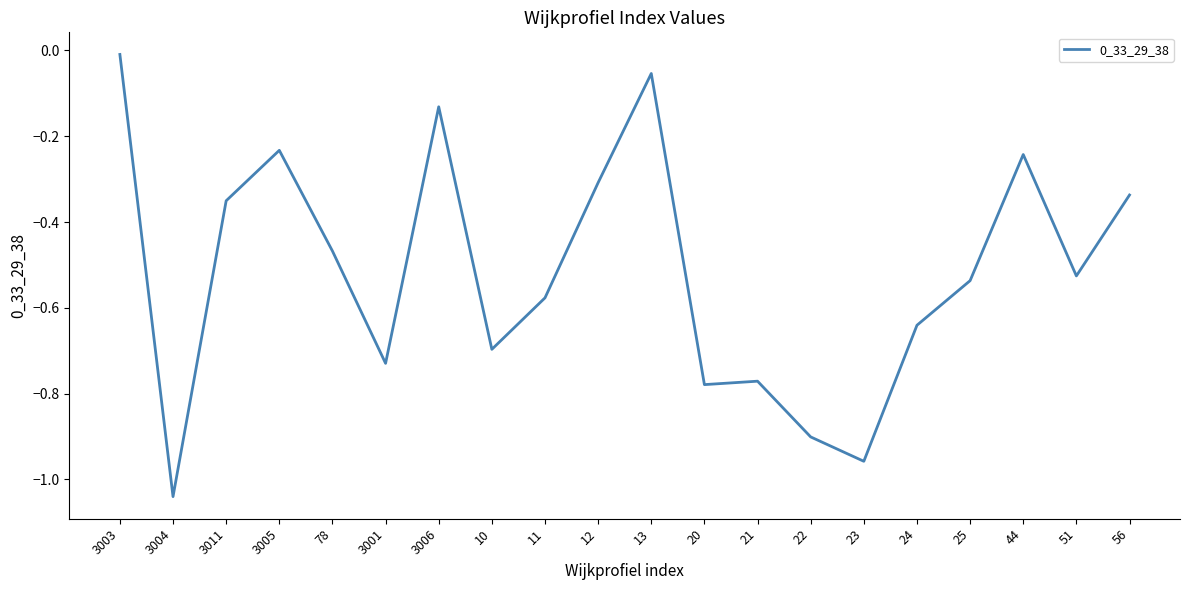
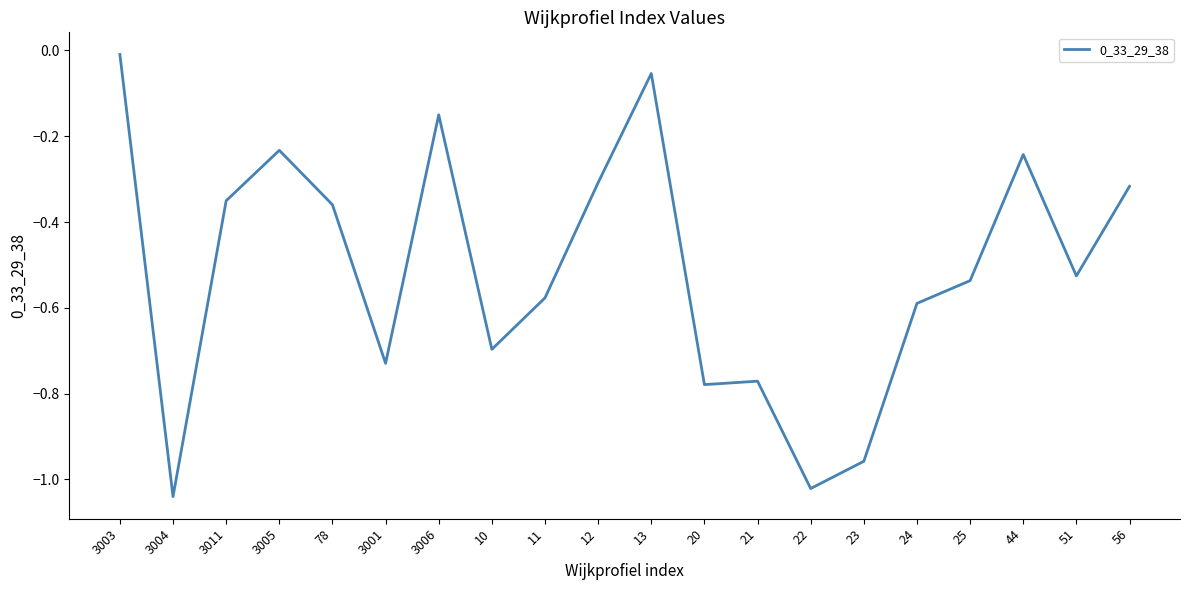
  {
    "3003": -0.01,
    "3004": -1.04,
    "3011": -0.35,
    "3005": -0.23,
-   "78": -0.47,
+   "78": -0.36,
    "3001": -0.73,
-   "3006": -0.13,
+   "3006": -0.15,
    "10": -0.70,
    "11": -0.58,
    "12": -0.31,
    "13": -0.05,
    "20": -0.78,
    "21": -0.77,
-   "22": -0.90,
+   "22": -1.02,
    "23": -0.96,
-   "24": -0.64,
+   "24": -0.59,
    "25": -0.54,
    "44": -0.24,
    "51": -0.53,
-   "56": -0.34
+   "56": -0.32
  }
